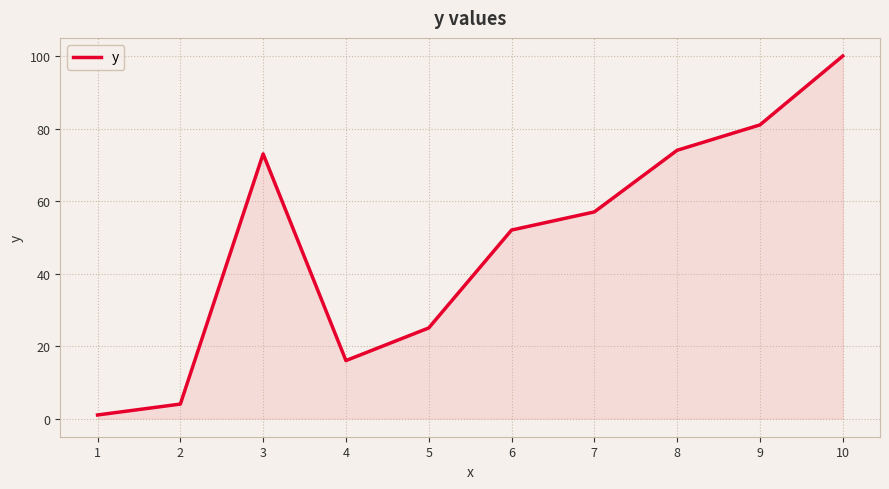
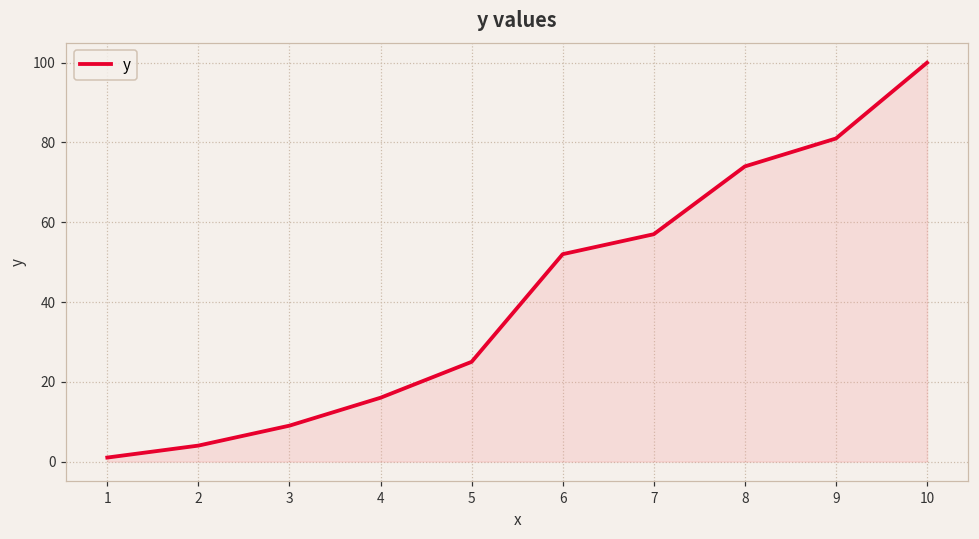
  {
    "1": 1,
    "2": 4,
-   "3": 73,
+   "3": 9,
    "4": 16,
    "5": 25,
    "6": 52,
    "7": 57,
    "8": 74,
    "9": 81,
    "10": 100
  }
